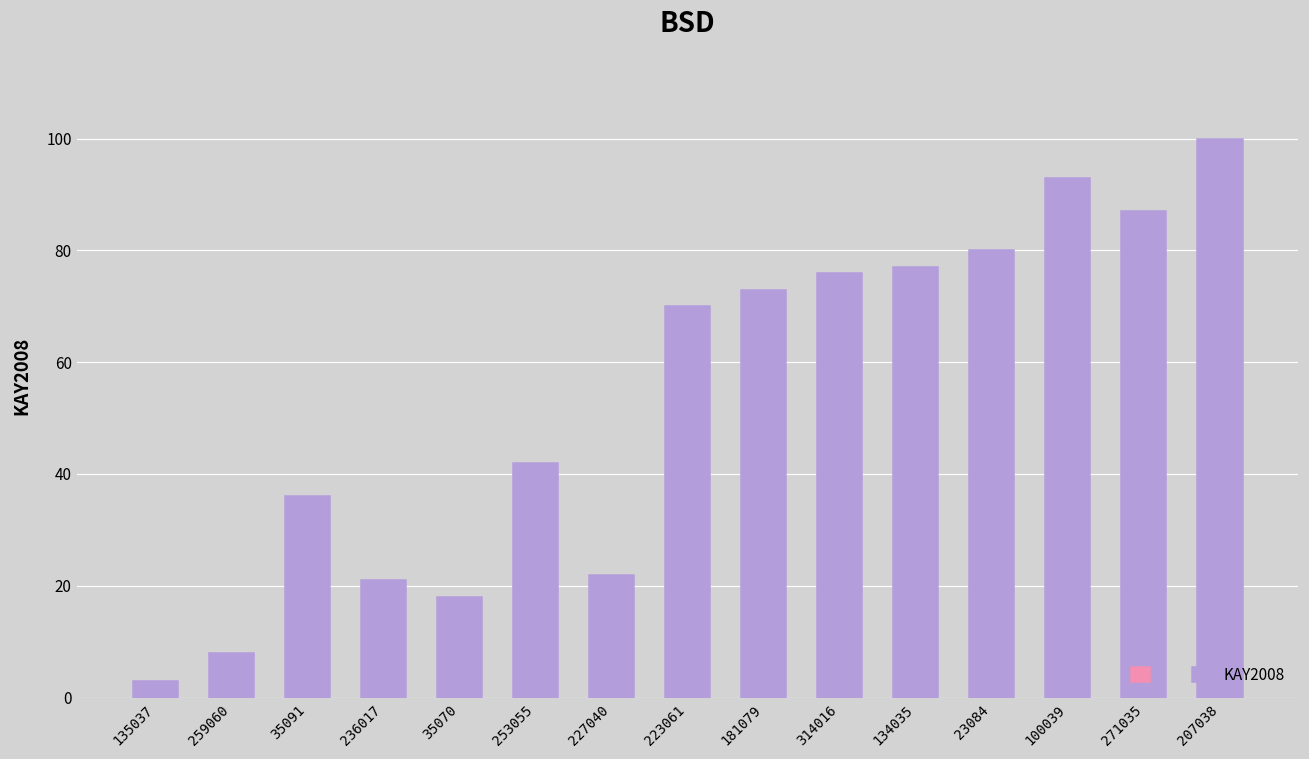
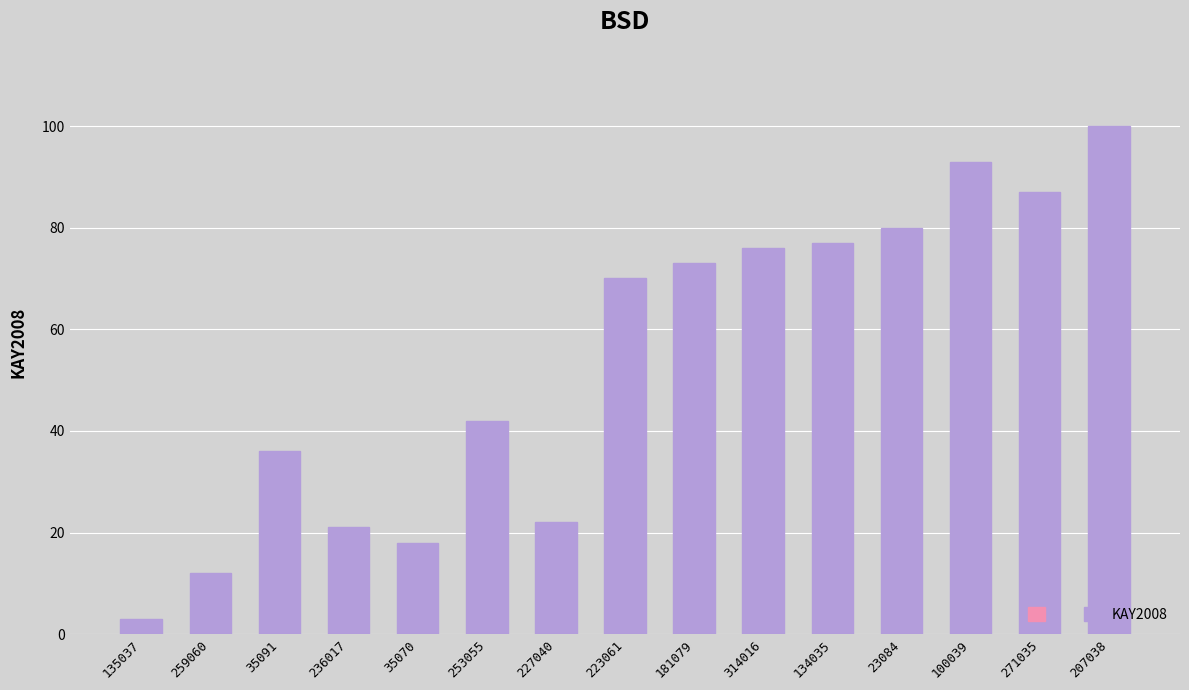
  {
    "135037": 3,
-   "259060": 8,
+   "259060": 12,
    "35091": 36,
    "236017": 21,
    "35070": 18,
    "253055": 42,
    "227040": 22,
    "223061": 70,
    "181079": 73,
    "314016": 76,
    "134035": 77,
    "23084": 80,
    "100039": 93,
    "271035": 87,
    "207038": 100
  }
